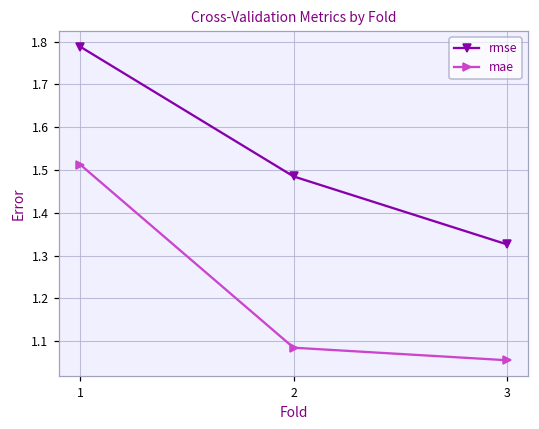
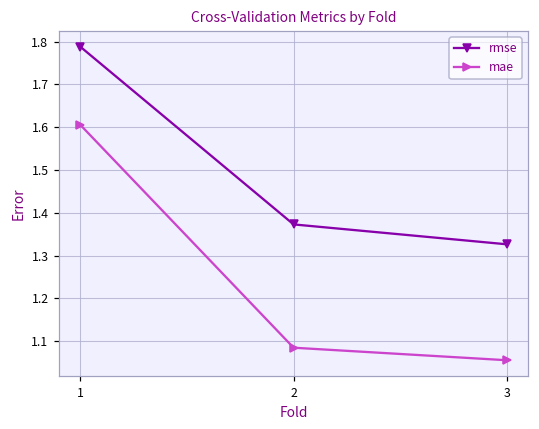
  {
    "rmse": {
      "1": 1.79,
-     "2": 1.48,
+     "2": 1.37,
      "3": 1.33
    },
    "mae": {
-     "1": 1.51,
+     "1": 1.61,
      "2": 1.08,
      "3": 1.06
    }
  }
